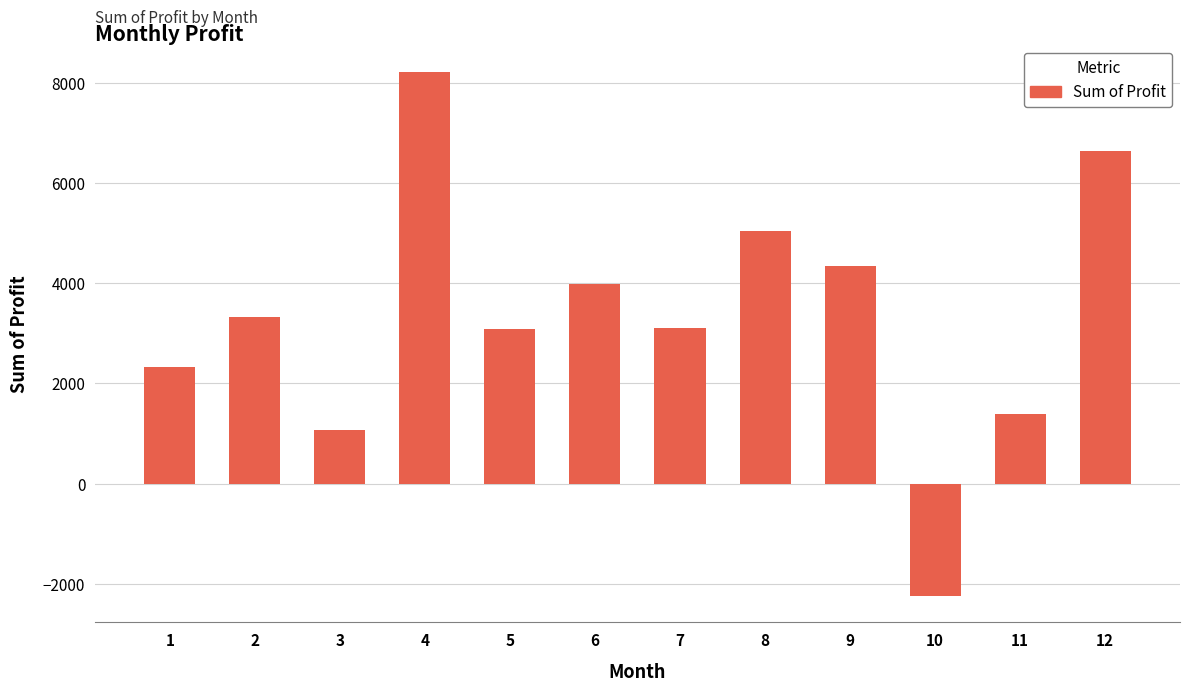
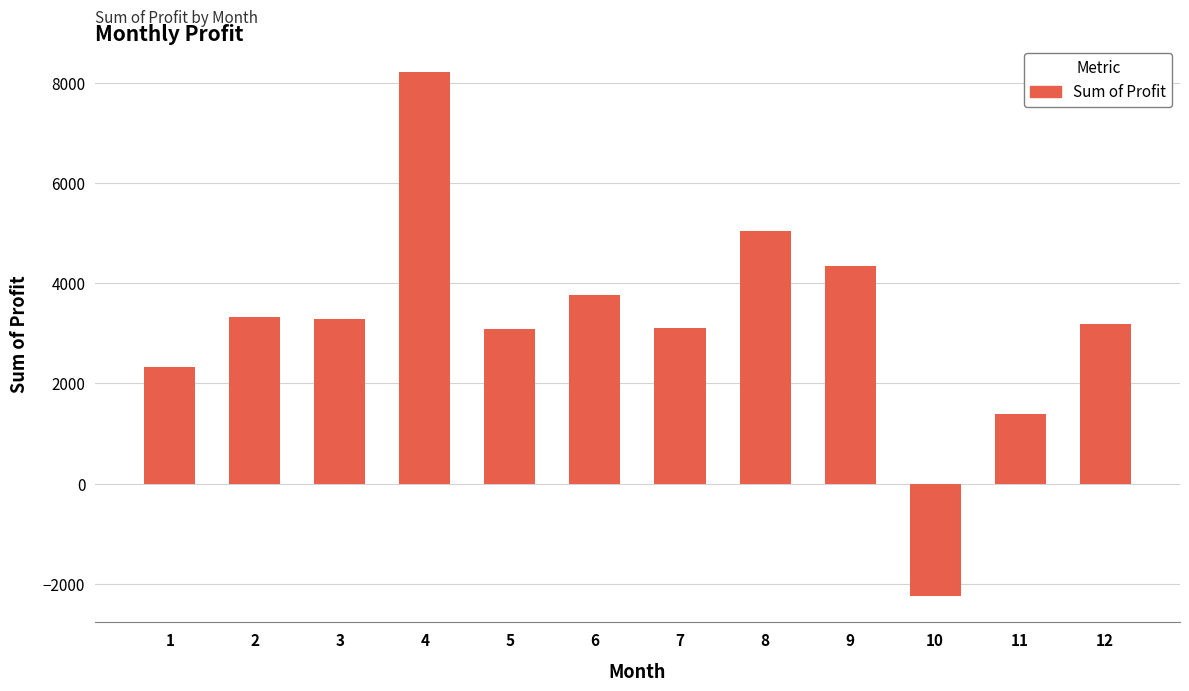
  {
    "1": 2300,
    "2": 3300,
-   "3": 1100,
+   "3": 3300,
    "4": 8200,
    "5": 3100,
-   "6": 4000,
+   "6": 3800,
    "7": 3100,
    "8": 5000,
    "9": 4300,
    "10": -2200,
    "11": 1400,
-   "12": 6600
+   "12": 3200
  }
